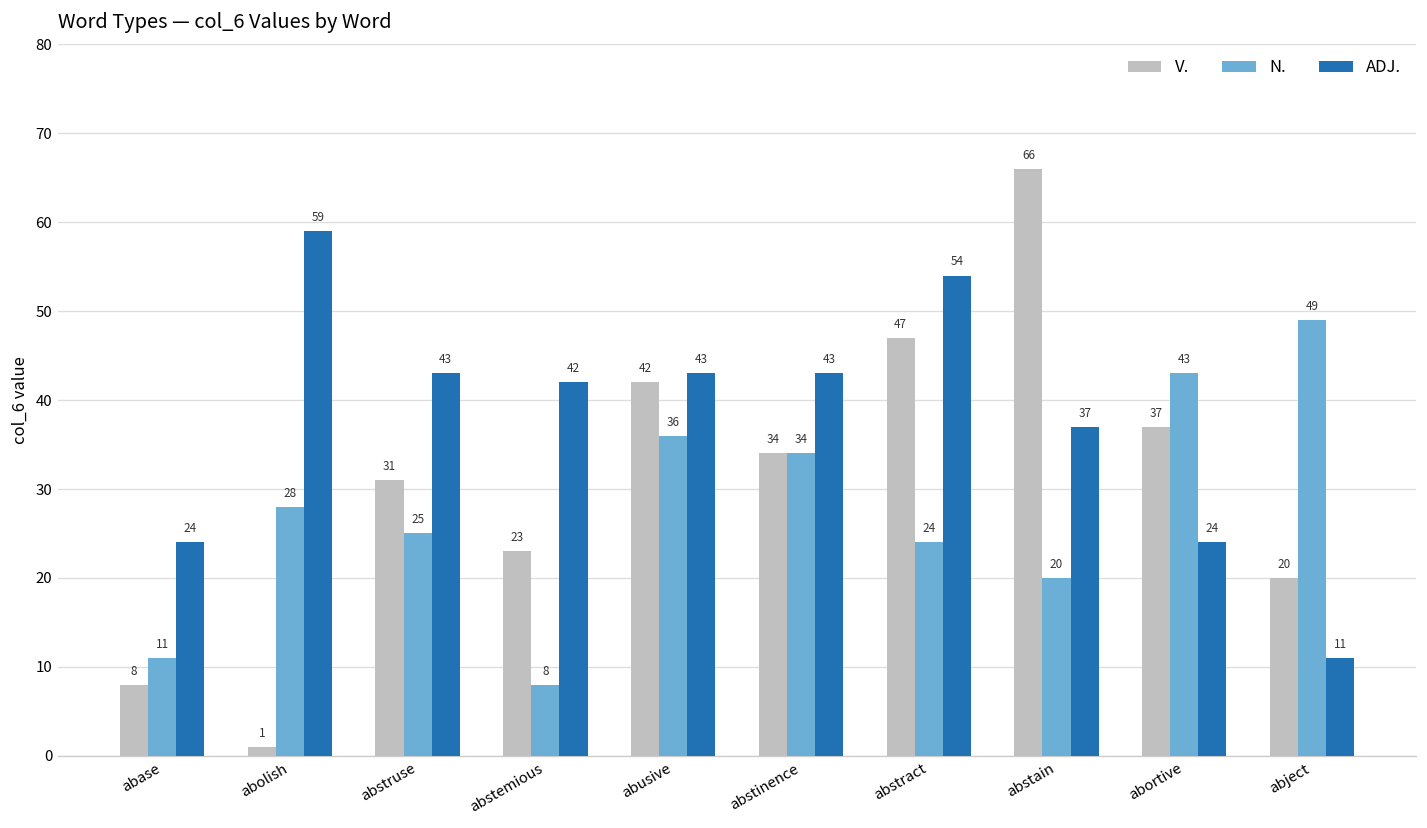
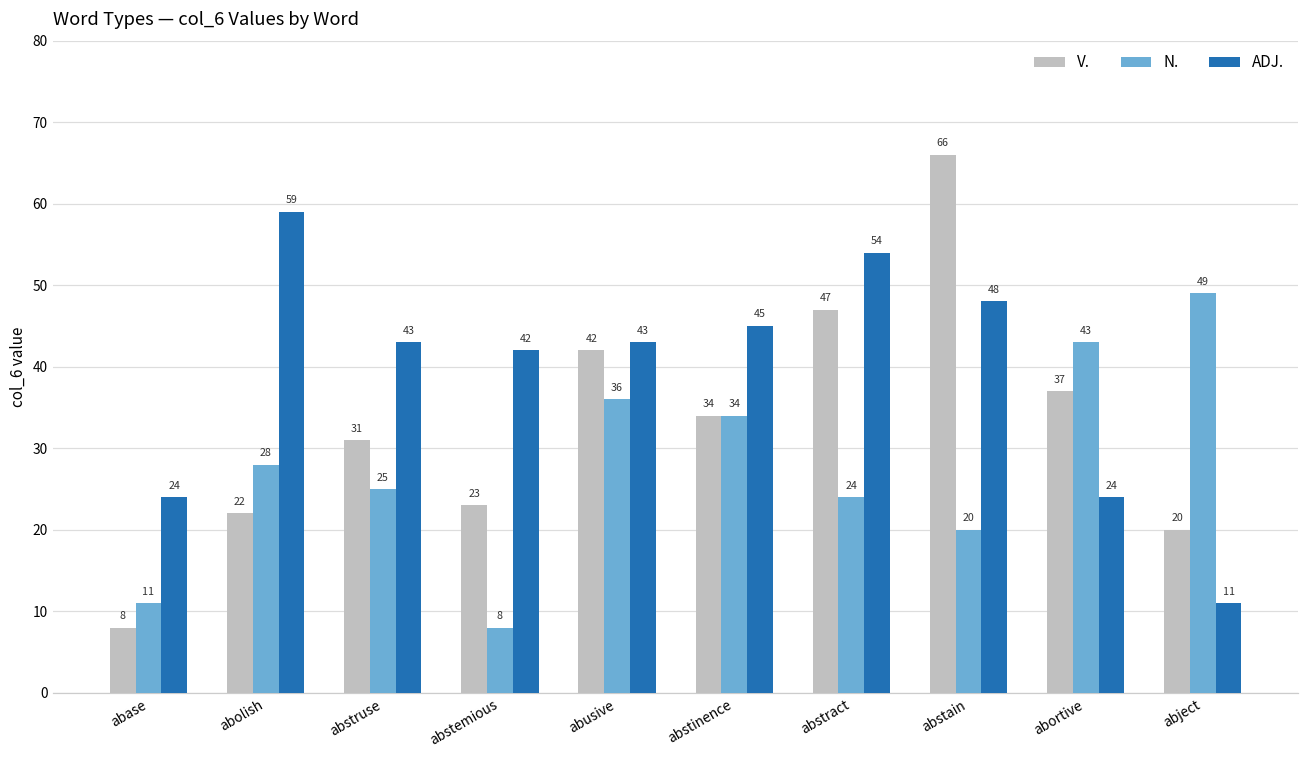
  {
    "V.": {
      "abase": 8,
-     "abolish": 1,
+     "abolish": 22,
      "abstruse": 31,
      "abstemious": 23,
      "abusive": 42,
      "abstinence": 34,
      "abstract": 47,
      "abstain": 66,
      "abortive": 37,
      "abject": 20
    },
    "N.": {
      "abase": 11,
      "abolish": 28,
      "abstruse": 25,
      "abstemious": 8,
      "abusive": 36,
      "abstinence": 34,
      "abstract": 24,
      "abstain": 20,
      "abortive": 43,
      "abject": 49
    },
    "ADJ.": {
      "abase": 24,
      "abolish": 59,
      "abstruse": 43,
      "abstemious": 42,
      "abusive": 43,
-     "abstinence": 43,
+     "abstinence": 45,
      "abstract": 54,
-     "abstain": 37,
+     "abstain": 48,
      "abortive": 24,
      "abject": 11
    }
  }
